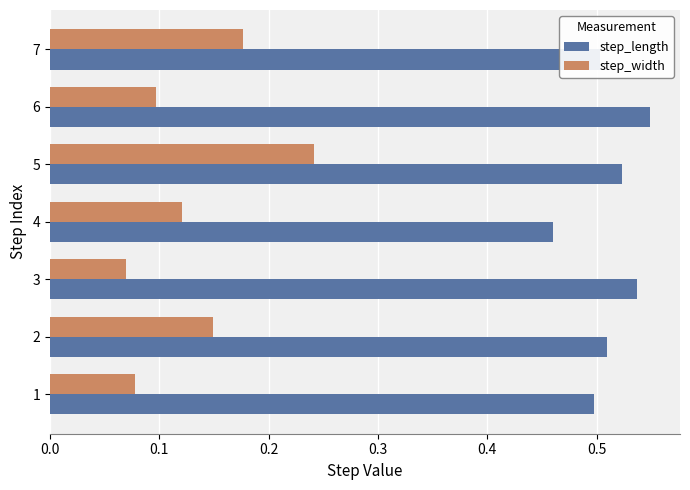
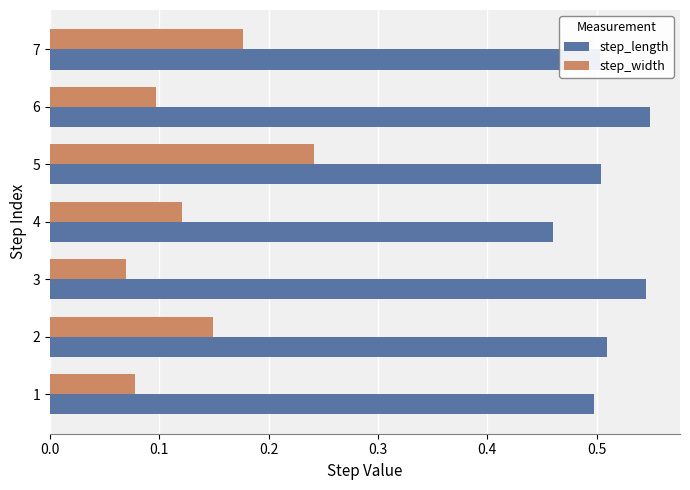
  {
    "step_length": {
      "6": 0.549,
-     "5": 0.523,
+     "5": 0.505,
      "4": 0.461,
-     "3": 0.537,
+     "3": 0.545,
      "2": 0.509,
      "1": 0.498
    },
    "step_width": {
      "7": 0.177,
      "6": 0.097,
      "5": 0.241,
      "4": 0.121,
      "3": 0.070,
      "2": 0.150,
      "1": 0.078
    }
  }
